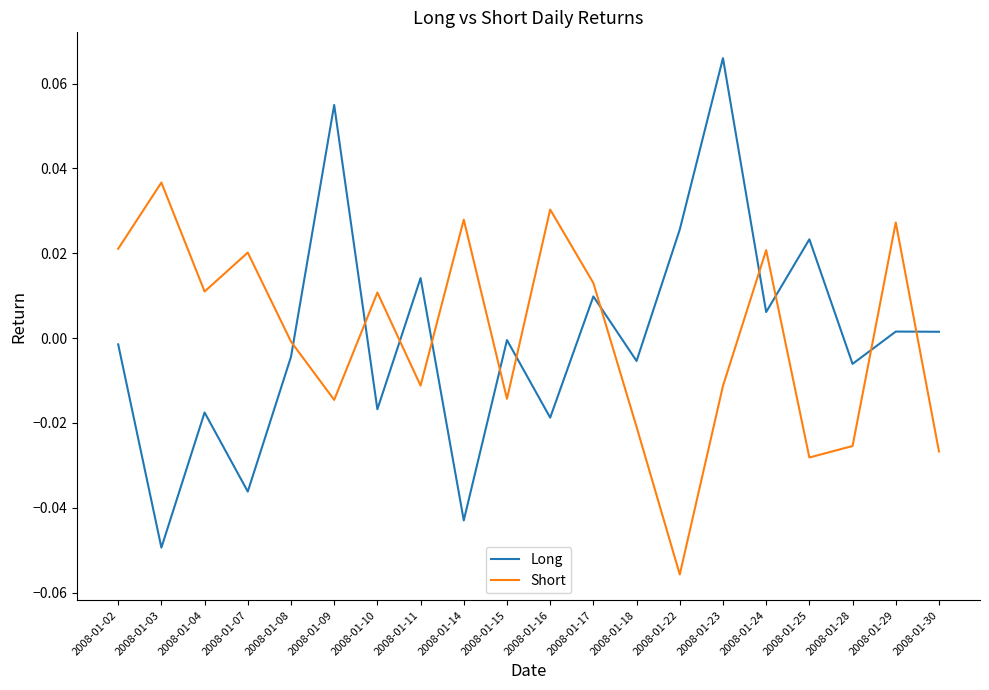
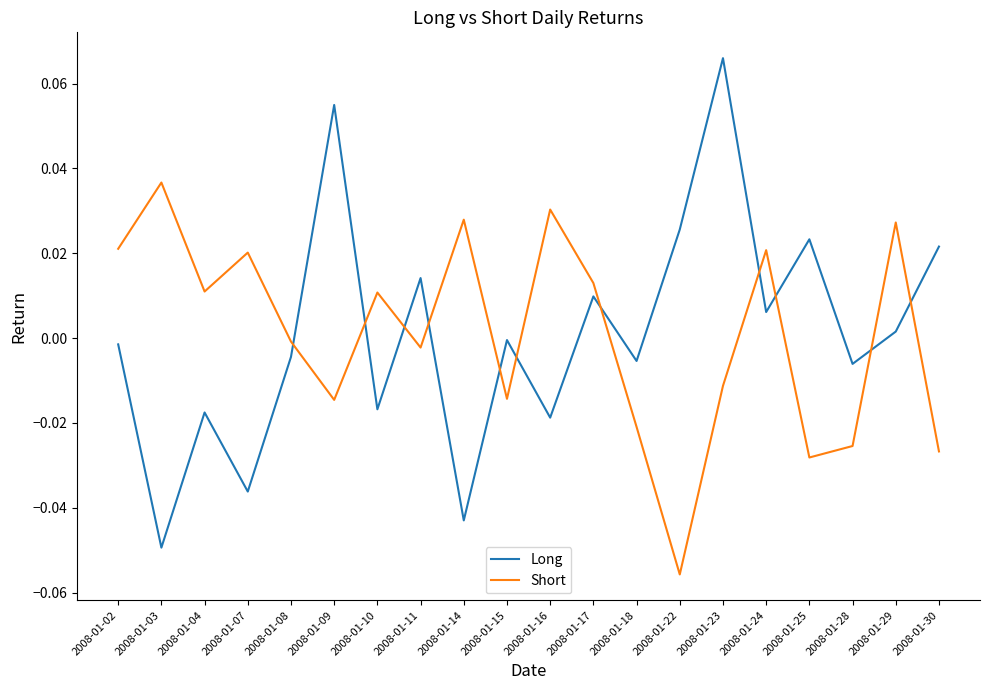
  {
    "Long": {
      "2008-01-02": -0.001,
      "2008-01-03": -0.049,
      "2008-01-04": -0.018,
      "2008-01-07": -0.036,
      "2008-01-08": -0.004,
      "2008-01-09": 0.055,
      "2008-01-10": -0.017,
      "2008-01-11": 0.014,
      "2008-01-14": -0.043,
      "2008-01-15": 0.000,
      "2008-01-16": -0.019,
      "2008-01-17": 0.010,
      "2008-01-18": -0.005,
      "2008-01-22": 0.026,
      "2008-01-23": 0.066,
      "2008-01-24": 0.006,
      "2008-01-25": 0.023,
      "2008-01-28": -0.006,
      "2008-01-29": 0.002,
-     "2008-01-30": 0.001
+     "2008-01-30": 0.022
    },
    "Short": {
      "2008-01-02": 0.021,
      "2008-01-03": 0.037,
      "2008-01-04": 0.011,
      "2008-01-07": 0.020,
      "2008-01-08": -0.001,
      "2008-01-09": -0.015,
      "2008-01-10": 0.011,
-     "2008-01-11": -0.011,
+     "2008-01-11": -0.002,
      "2008-01-14": 0.028,
      "2008-01-15": -0.014,
      "2008-01-16": 0.030,
      "2008-01-17": 0.013,
      "2008-01-18": -0.021,
      "2008-01-22": -0.056,
      "2008-01-23": -0.011,
      "2008-01-24": 0.021,
      "2008-01-25": -0.028,
      "2008-01-28": -0.025,
      "2008-01-29": 0.027,
      "2008-01-30": -0.027
    }
  }
